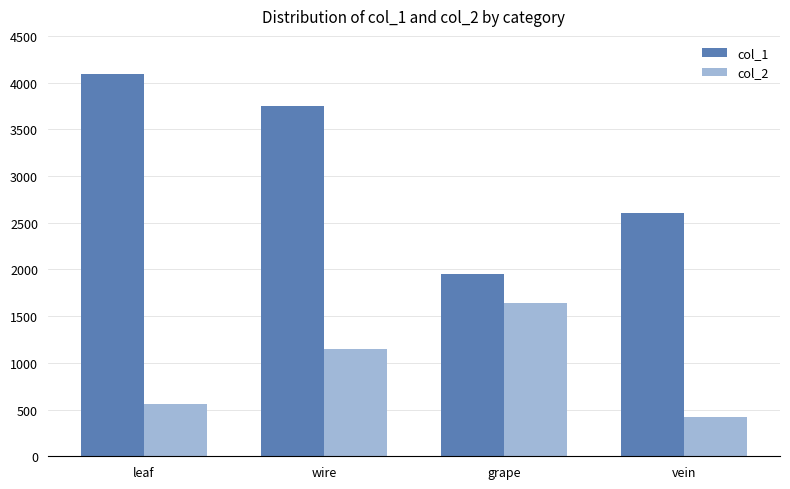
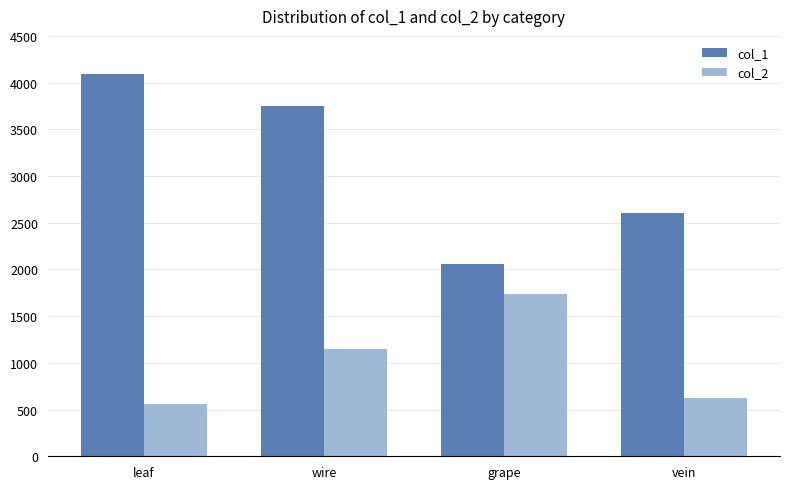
  {
    "col_1": {
      "leaf": 4100,
      "wire": 3700,
-     "grape": 1900,
+     "grape": 2100,
      "vein": 2600
    },
    "col_2": {
      "leaf": 600,
      "wire": 1100,
-     "grape": 1600,
-     "vein": 400
+     "grape": 1700,
+     "vein": 600
    }
  }
